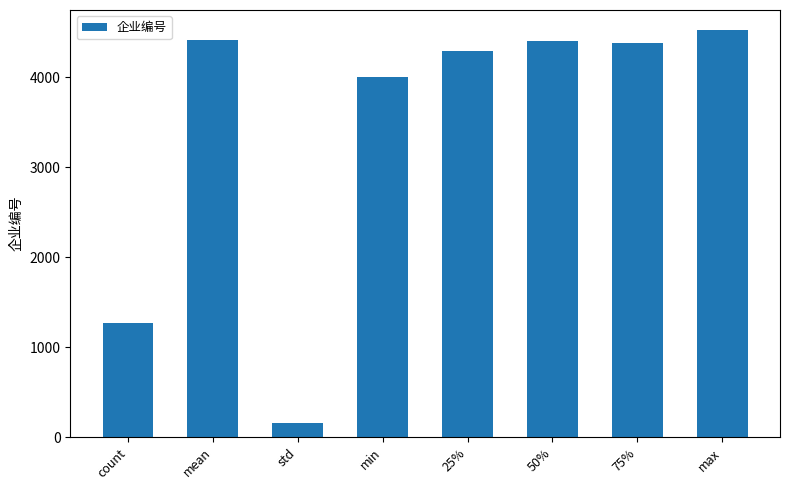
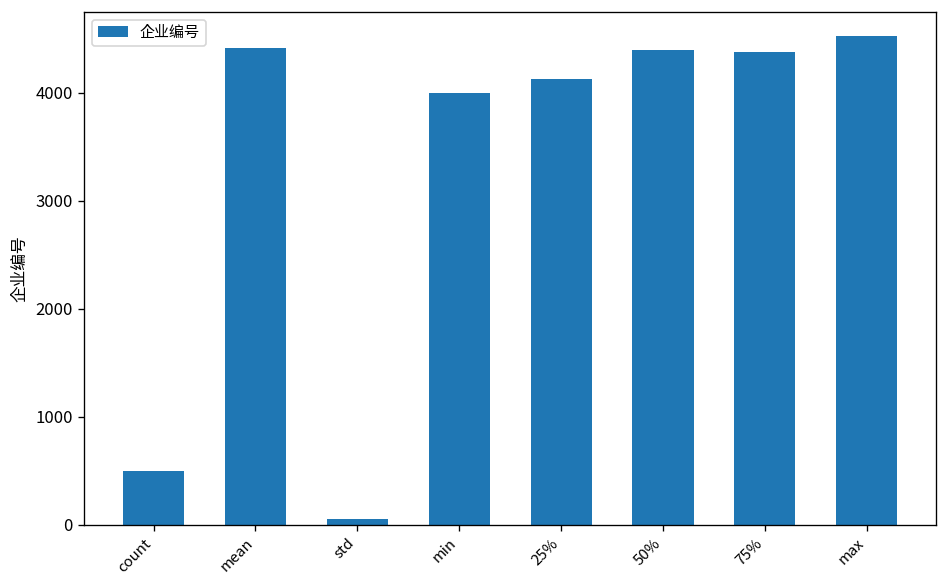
  {
-   "count": 1300,
+   "count": 500,
    "mean": 4400,
-   "std": 200,
+   "std": 100,
    "min": 4000,
-   "25%": 4300,
+   "25%": 4100,
    "50%": 4400,
    "75%": 4400,
    "max": 4500
  }
